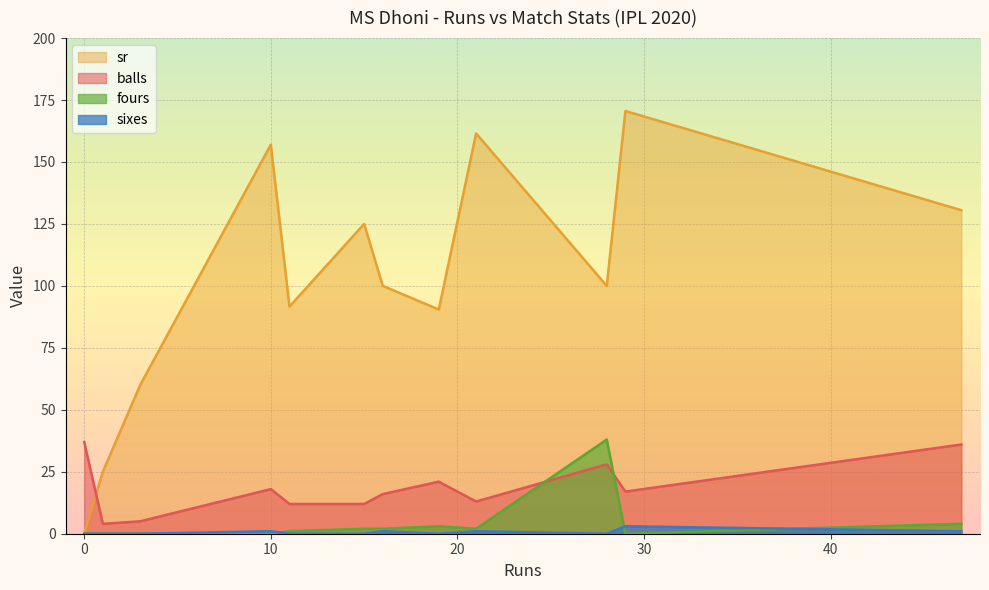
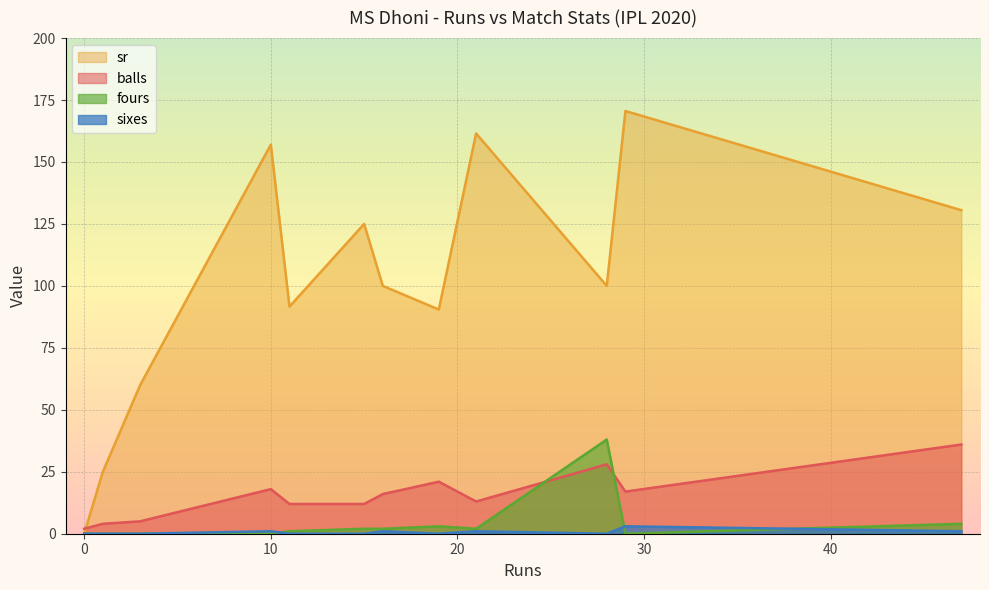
  {
    "sr": {
      "10": 157
    },
    "balls": {
-     "0": 37,
+     "0": 2,
      "10": 18
    }
  }
